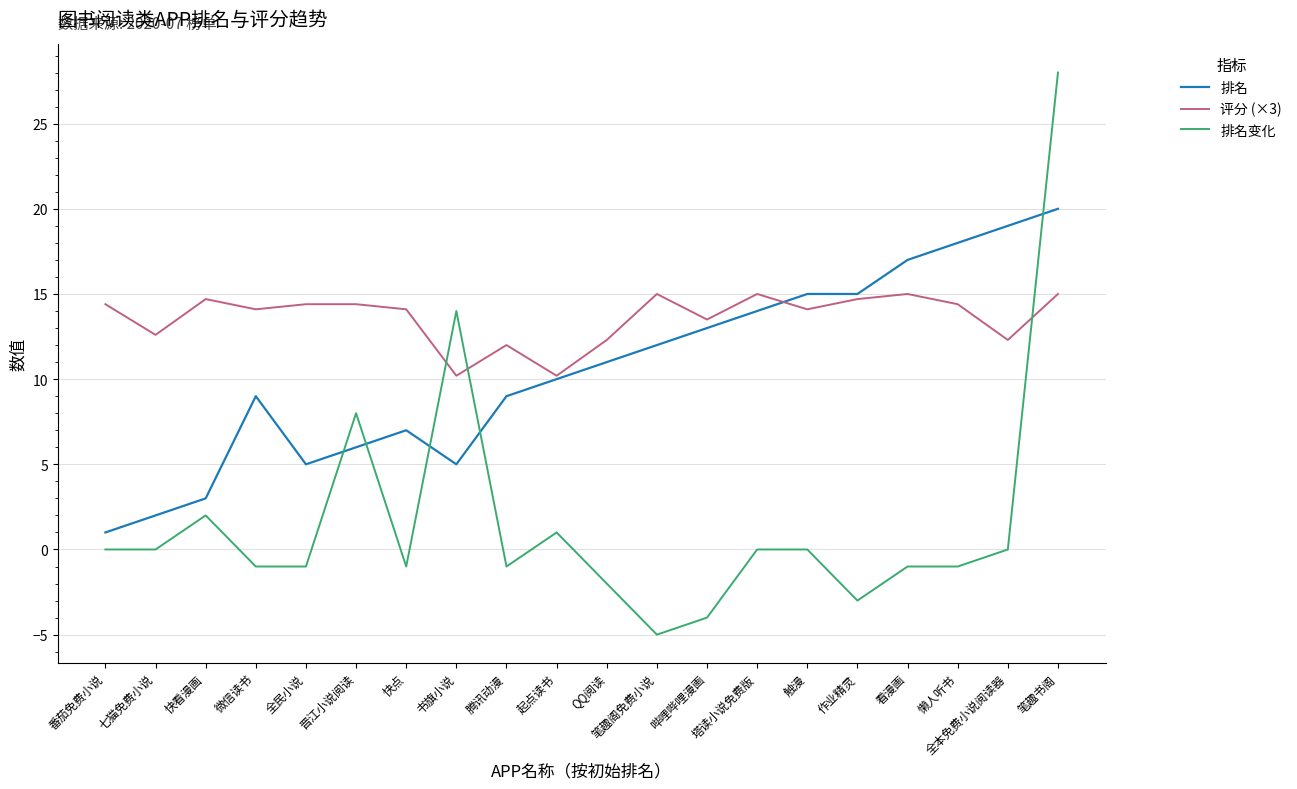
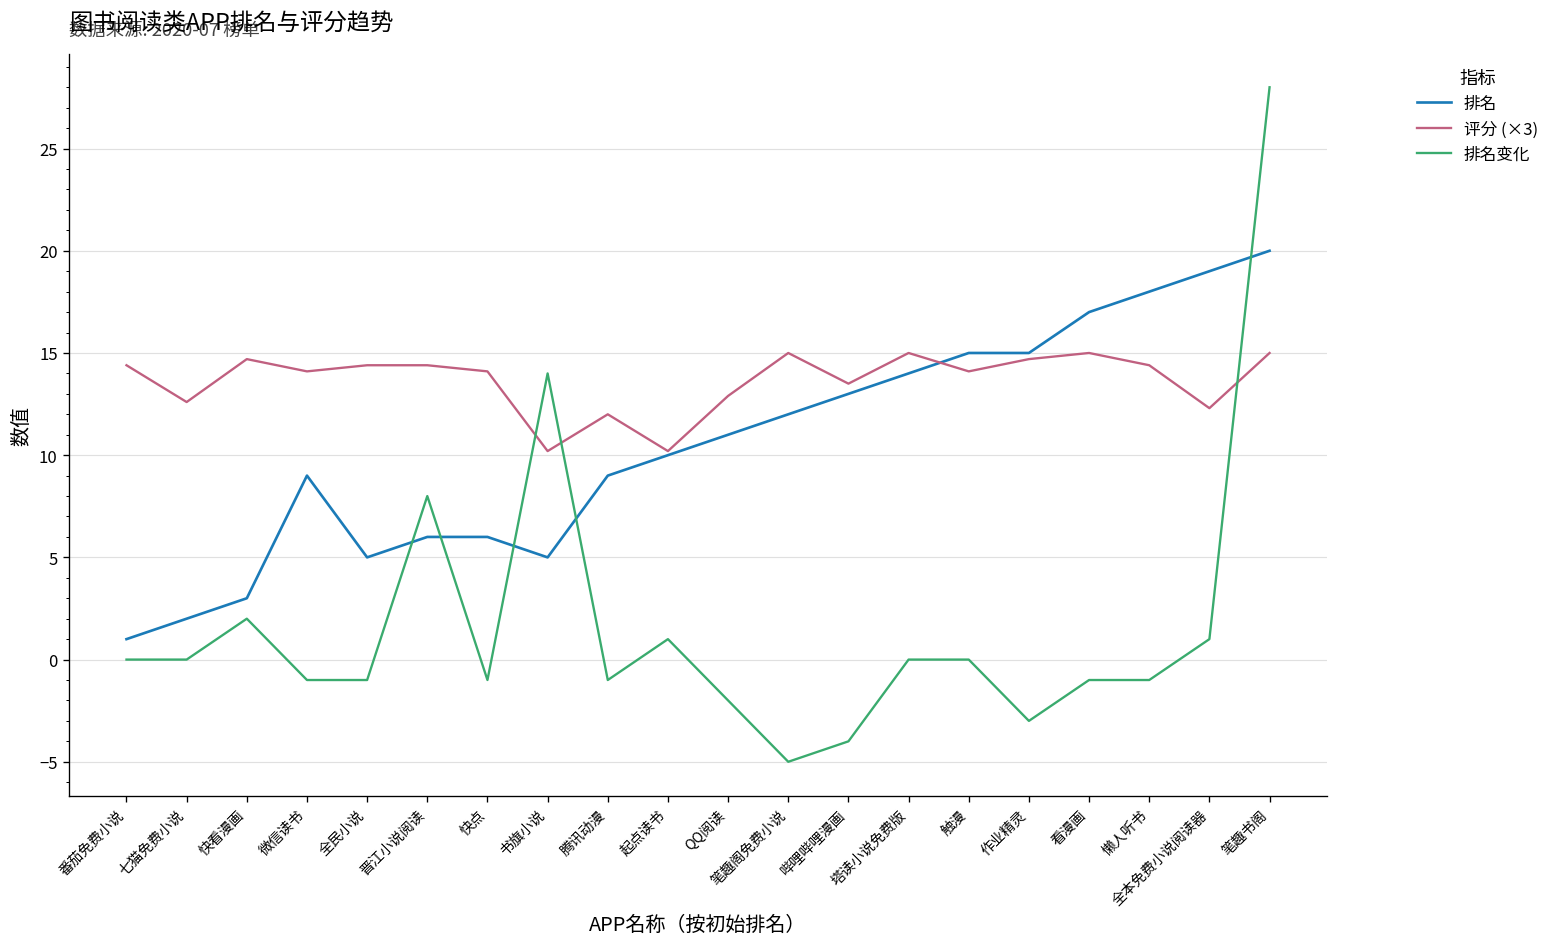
  {
    "排名": {
      "番茄免费小说": 1,
      "七猫免费小说": 2,
      "快看漫画": 3,
      "微信读书": 9,
      "全民小说": 5,
      "晋江小说阅读": 6,
-     "快点": 7,
+     "快点": 6,
      "书旗小说": 5,
      "腾讯动漫": 9,
      "起点读书": 10,
      "QQ阅读": 11,
      "笔趣阁免费小说": 12,
      "哔哩哔哩漫画": 13,
      "塔读小说免费版": 14,
      "触漫": 15,
      "作业精灵": 15,
      "看漫画": 17,
      "懒人听书": 18,
      "全本免费小说阅读器": 19,
      "笔趣书阁": 20
    },
    "评分 (×3)": {
      "番茄免费小说": 14.4,
      "七猫免费小说": 12.6,
      "快看漫画": 14.7,
      "微信读书": 14.1,
      "全民小说": 14.4,
      "晋江小说阅读": 14.4,
      "快点": 14.1,
      "书旗小说": 10.2,
      "腾讯动漫": 12.0,
      "起点读书": 10.2,
-     "QQ阅读": 12.3,
+     "QQ阅读": 12.9,
      "笔趣阁免费小说": 15.0,
      "哔哩哔哩漫画": 13.5,
      "塔读小说免费版": 15.0,
      "触漫": 14.1,
      "作业精灵": 14.7,
      "看漫画": 15.0,
      "懒人听书": 14.4,
      "全本免费小说阅读器": 12.3,
      "笔趣书阁": 15.0
    },
    "排名变化": {
      "番茄免费小说": 0,
      "七猫免费小说": 0,
      "快看漫画": 2,
      "微信读书": -1,
      "全民小说": -1,
      "晋江小说阅读": 8,
      "快点": -1,
      "书旗小说": 14,
      "腾讯动漫": -1,
      "起点读书": 1,
      "QQ阅读": -2,
      "笔趣阁免费小说": -5,
      "哔哩哔哩漫画": -4,
      "塔读小说免费版": 0,
      "触漫": 0,
      "作业精灵": -3,
      "看漫画": -1,
      "懒人听书": -1,
-     "全本免费小说阅读器": 0,
+     "全本免费小说阅读器": 1,
      "笔趣书阁": 28
    }
  }
